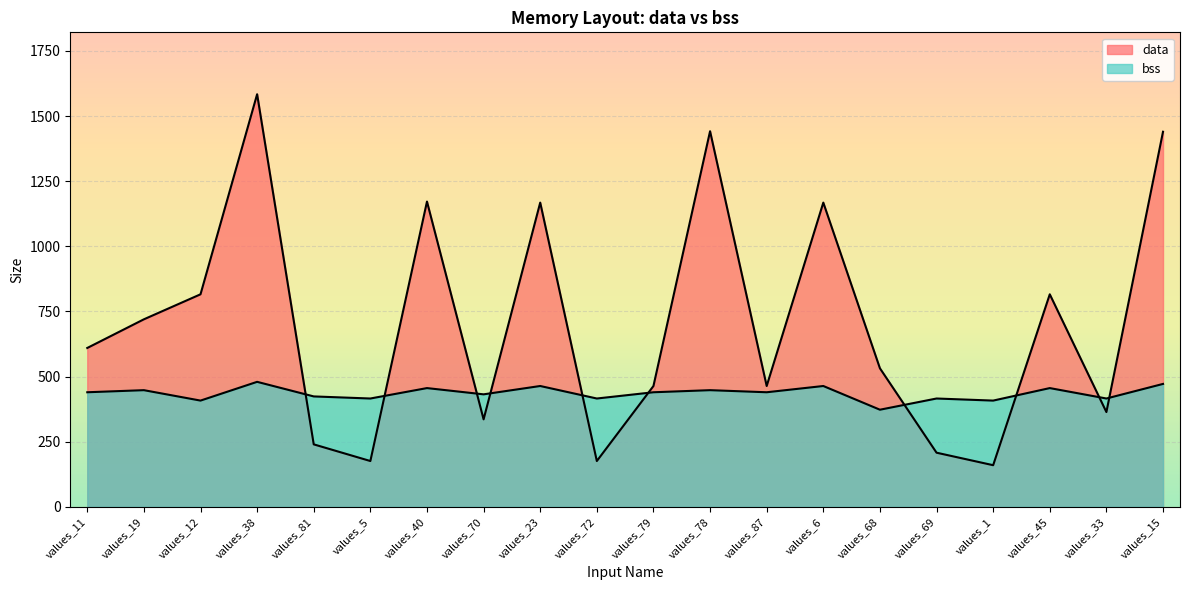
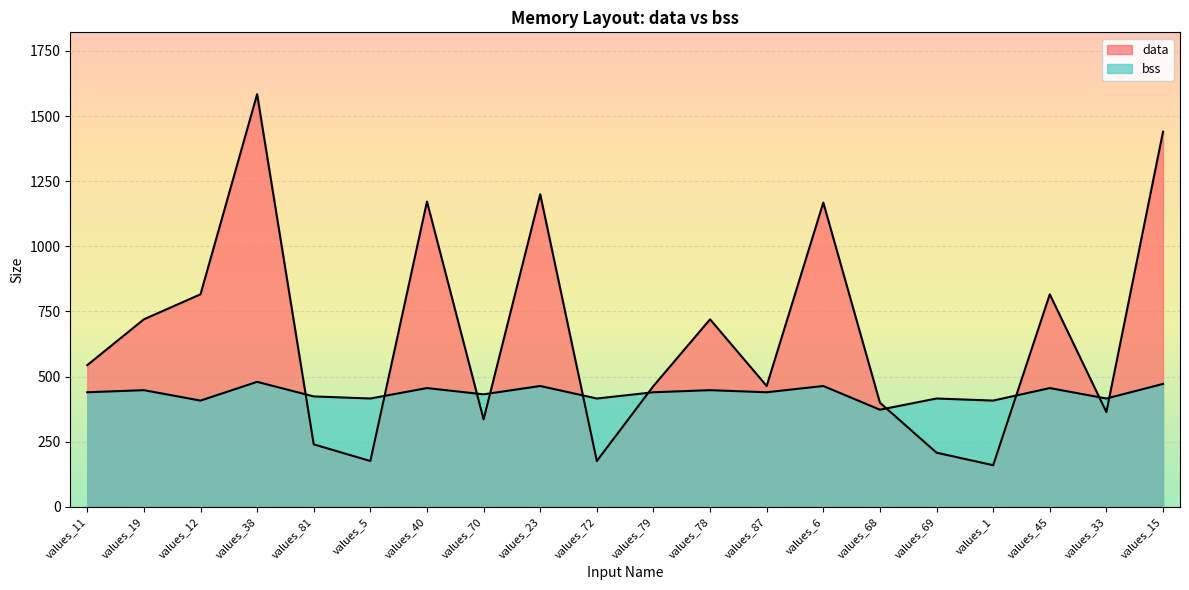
  {
    "data": {
-     "values_11": 610,
+     "values_11": 540,
      "values_19": 720,
      "values_12": 820,
      "values_38": 1580,
      "values_81": 240,
      "values_5": 180,
      "values_40": 1170,
      "values_70": 340,
-     "values_23": 1170,
+     "values_23": 1200,
      "values_72": 180,
      "values_79": 460,
-     "values_78": 1440,
+     "values_78": 720,
      "values_87": 460,
      "values_6": 1170,
-     "values_68": 530,
+     "values_68": 400,
      "values_69": 210,
      "values_1": 160,
      "values_45": 820,
      "values_33": 360,
      "values_15": 1440
    },
    "bss": {
      "values_11": 440,
      "values_19": 450,
      "values_12": 410,
      "values_38": 480,
      "values_81": 420,
      "values_5": 420,
      "values_40": 460,
      "values_70": 430,
      "values_23": 460,
      "values_72": 420,
      "values_79": 440,
      "values_78": 450,
      "values_87": 440,
      "values_6": 460,
      "values_68": 370,
      "values_69": 420,
      "values_1": 410,
      "values_45": 460,
      "values_33": 420,
      "values_15": 470
    }
  }
